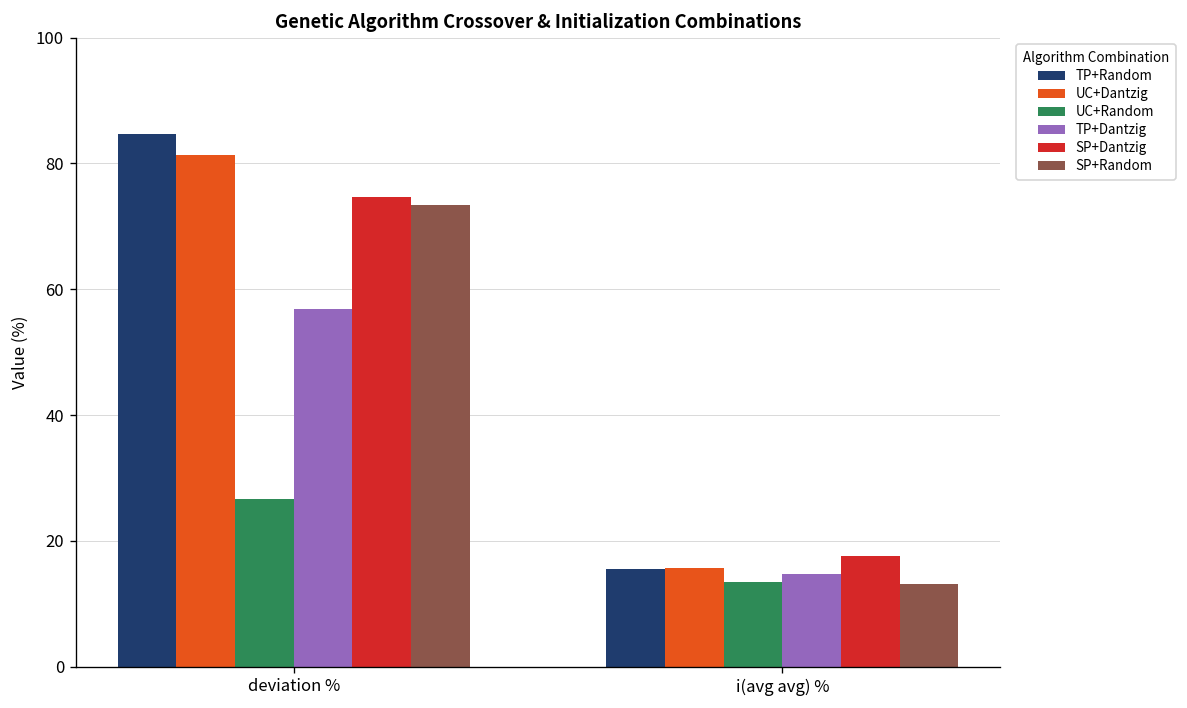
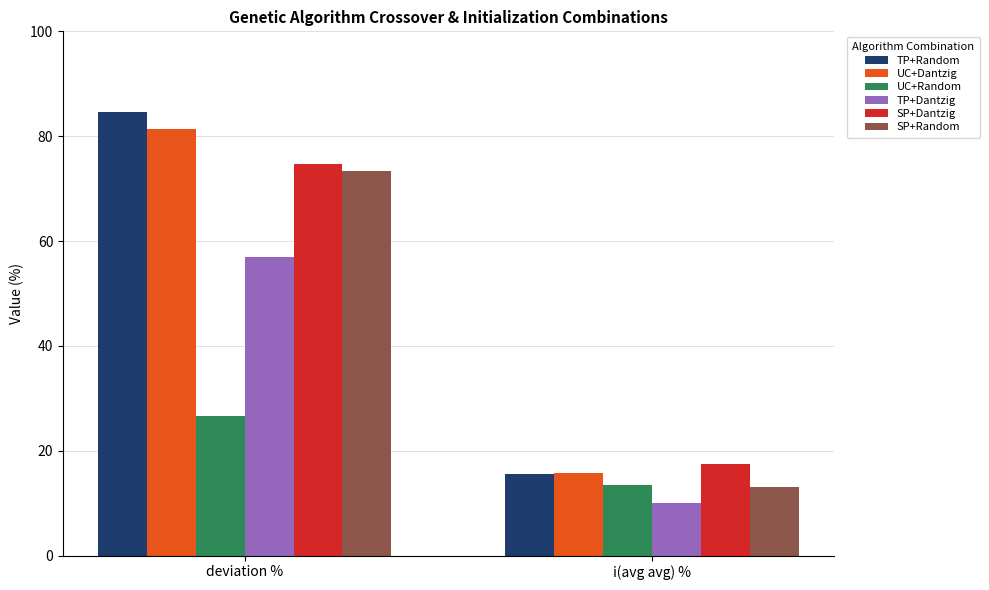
  {
    "TP+Random": {
      "deviation %": 85,
      "i(avg avg) %": 16
    },
    "UC+Random": {
      "deviation %": 27,
      "i(avg avg) %": 14
    },
    "TP+Dantzig": {
      "deviation %": 57,
-     "i(avg avg) %": 15
+     "i(avg avg) %": 10
    },
    "SP+Random": {
      "deviation %": 73,
      "i(avg avg) %": 13
    }
  }
